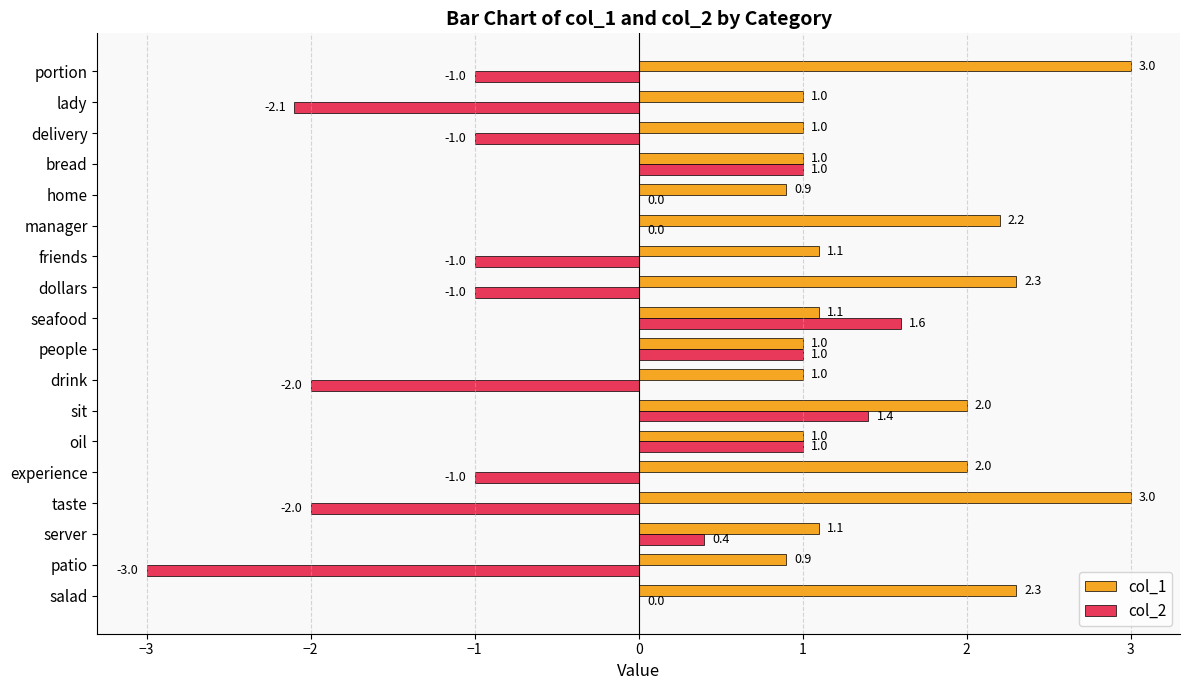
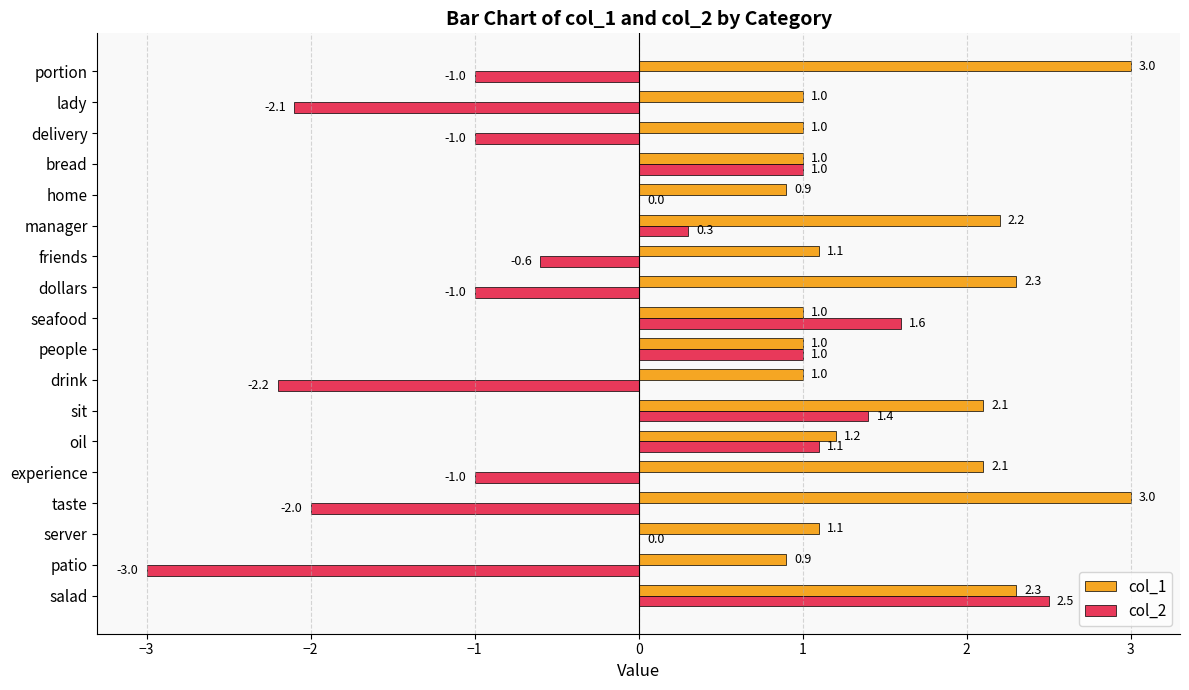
  {
    "col_1": {
      "portion": 3.0,
      "lady": 1.0,
      "delivery": 1.0,
      "home": 0.9,
      "manager": 2.2,
      "friends": 1.1,
      "dollars": 2.3,
-     "seafood": 1.1,
+     "seafood": 1.0,
      "drink": 1.0,
-     "sit": 2.0,
-     "oil": 1.0,
-     "experience": 2.0,
+     "sit": 2.1,
+     "oil": 1.2,
+     "experience": 2.1,
      "taste": 3.0,
      "server": 1.1,
      "patio": 0.9,
      "salad": 2.3
    },
    "col_2": {
      "portion": -1.0,
      "lady": -2.1,
      "delivery": -1.0,
      "home": 0.0,
-     "manager": 0.0,
-     "friends": -1.0,
+     "manager": 0.3,
+     "friends": -0.6,
      "dollars": -1.0,
      "seafood": 1.6,
-     "drink": -2.0,
+     "drink": -2.2,
      "sit": 1.4,
-     "oil": 1.0,
+     "oil": 1.1,
      "experience": -1.0,
      "taste": -2.0,
-     "server": 0.4,
+     "server": 0.0,
      "patio": -3.0,
-     "salad": 0.0
+     "salad": 2.5
    }
  }
